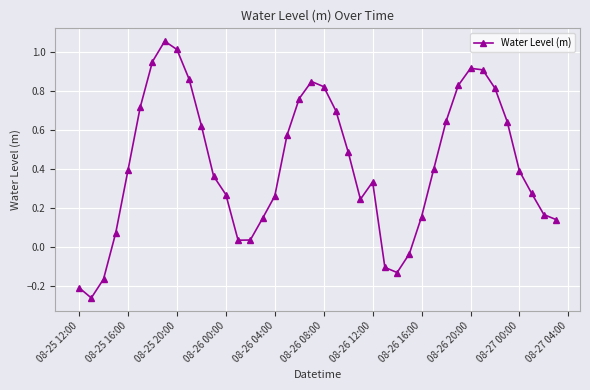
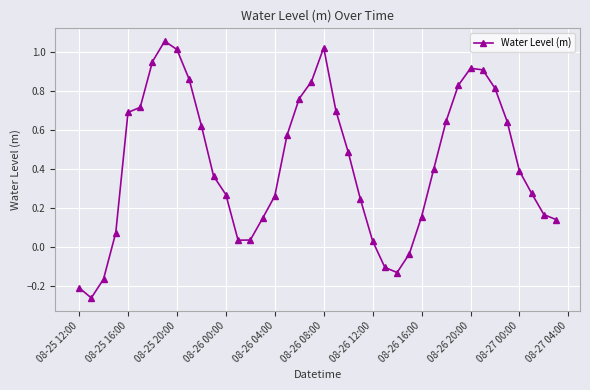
  {
    "08-25 12:00": -0.21,
-   "08-25 16:00": 0.39,
+   "08-25 16:00": 0.69,
    "08-25 20:00": 1.01,
    "08-26 00:00": 0.27,
    "08-26 04:00": 0.26,
-   "08-26 08:00": 0.82,
-   "08-26 12:00": 0.33,
+   "08-26 08:00": 1.02,
+   "08-26 12:00": 0.03,
    "08-26 16:00": 0.16,
    "08-26 20:00": 0.92,
    "08-27 00:00": 0.39
  }
